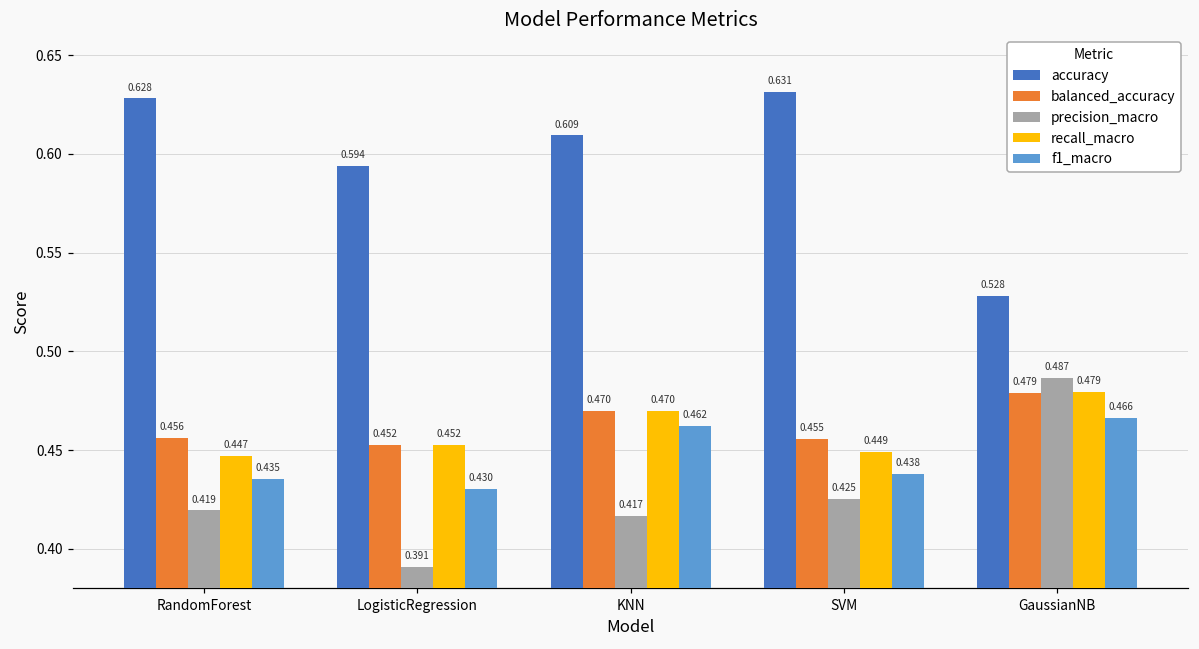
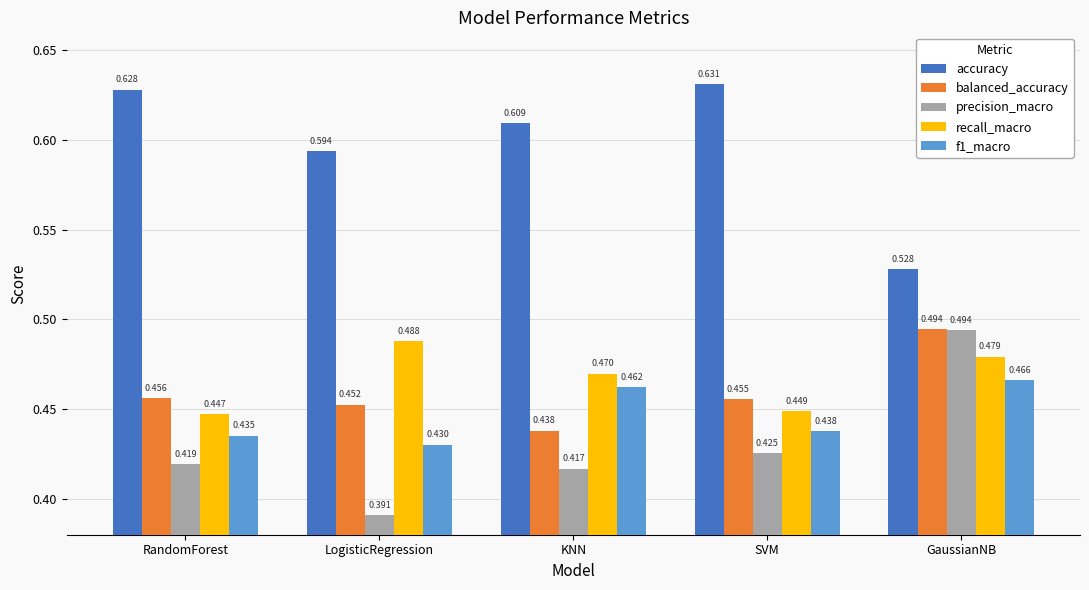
  {
    "balanced_accuracy": {
      "RandomForest": 0.456,
      "LogisticRegression": 0.452,
-     "KNN": 0.470,
+     "KNN": 0.438,
      "SVM": 0.455,
-     "GaussianNB": 0.479
+     "GaussianNB": 0.494
    },
    "precision_macro": {
      "RandomForest": 0.419,
      "LogisticRegression": 0.391,
      "KNN": 0.417,
      "SVM": 0.425,
-     "GaussianNB": 0.487
+     "GaussianNB": 0.494
    },
    "recall_macro": {
      "RandomForest": 0.447,
-     "LogisticRegression": 0.452,
+     "LogisticRegression": 0.488,
      "KNN": 0.470,
      "SVM": 0.449,
      "GaussianNB": 0.479
    }
  }
